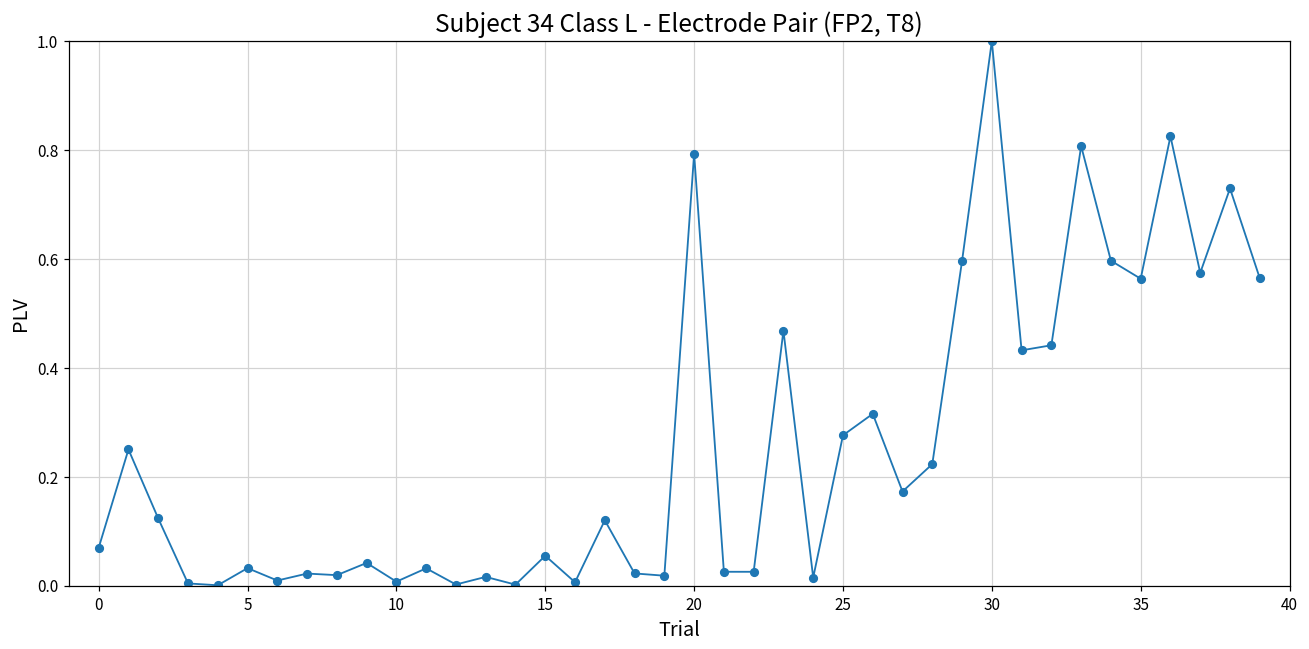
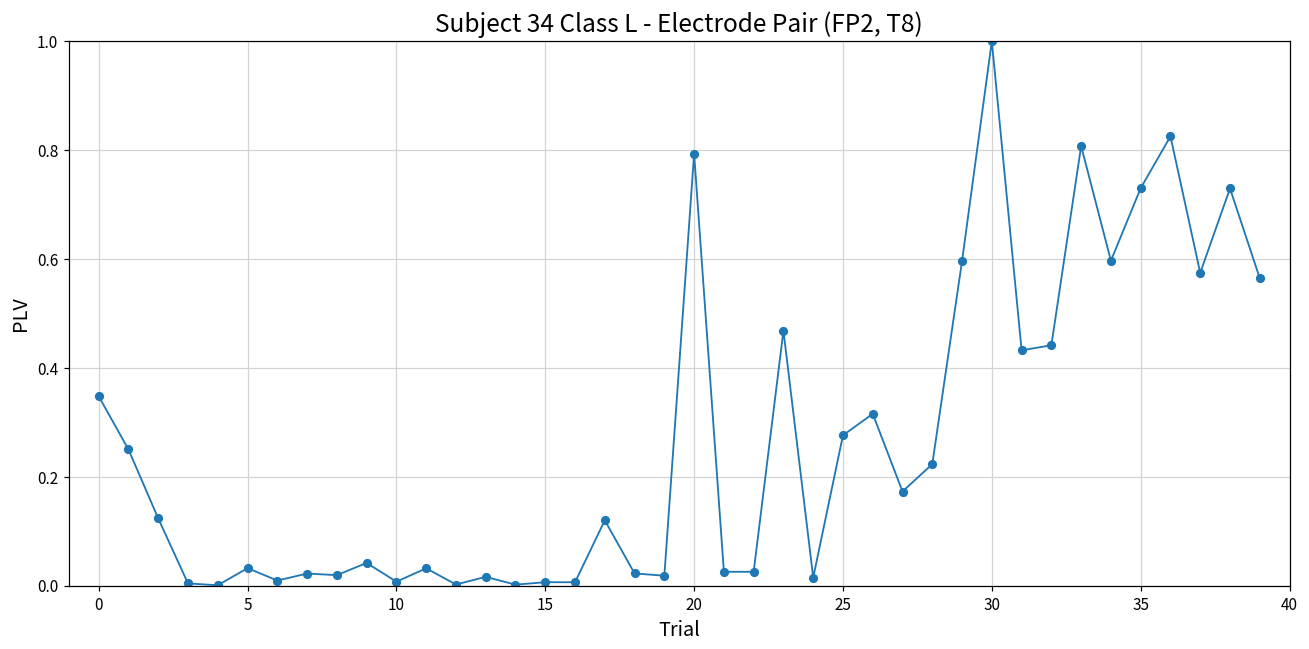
  {
-   "0": 0.07,
+   "0": 0.35,
    "5": 0.03,
    "10": 0.01,
-   "15": 0.06,
+   "15": 0.01,
    "20": 0.79,
    "25": 0.28,
    "30": 1.00,
-   "35": 0.56
+   "35": 0.73
  }
